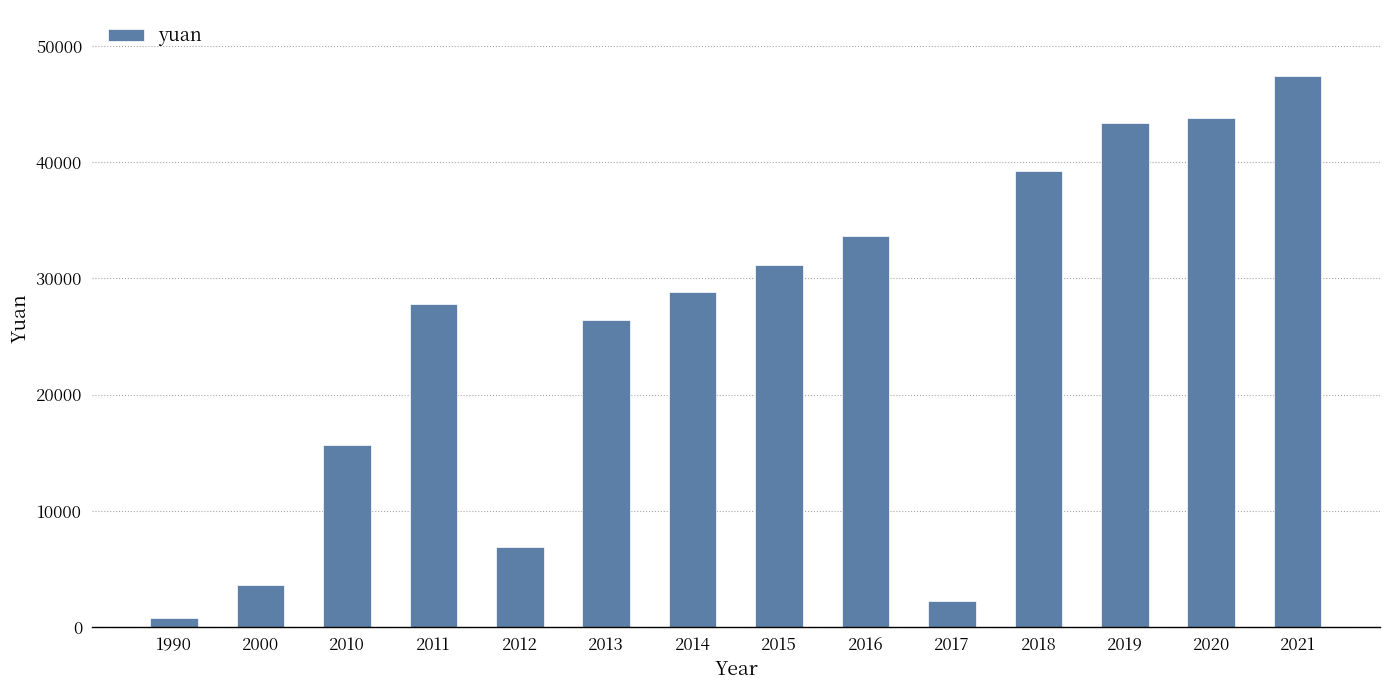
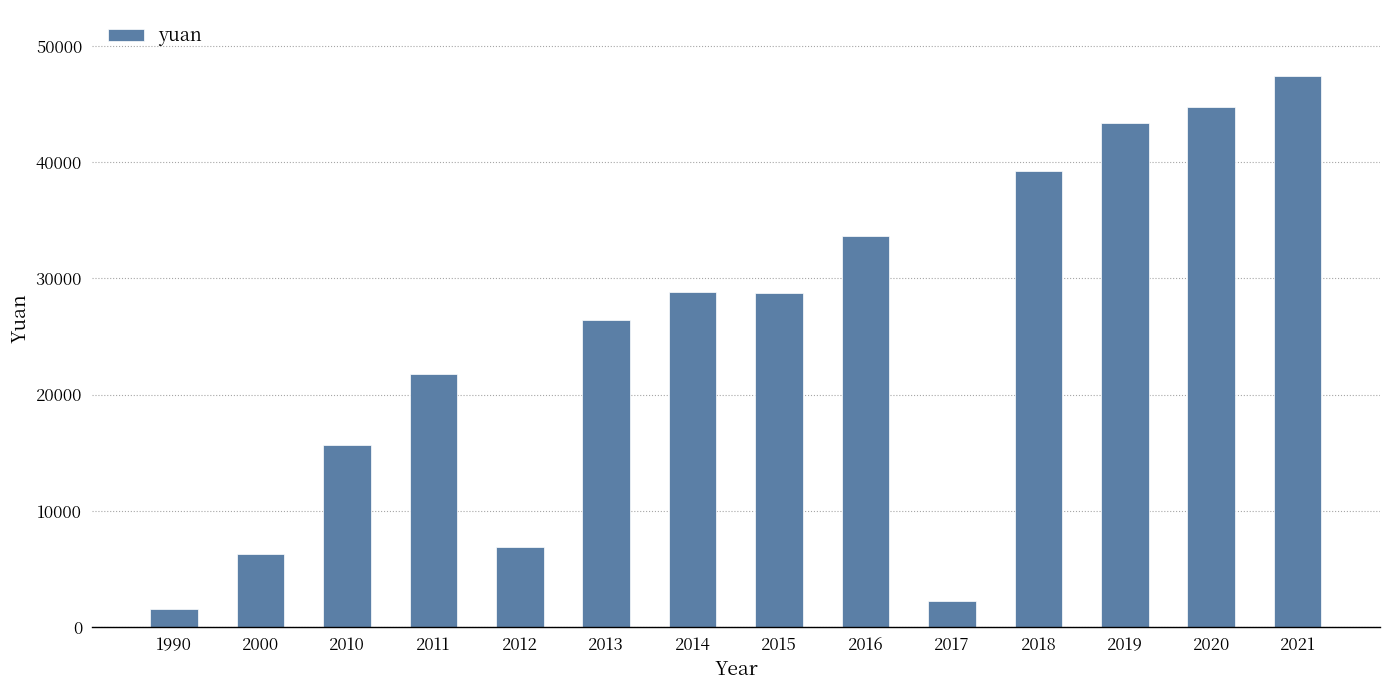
  {
-   "1990": 800,
-   "2000": 3600,
+   "1990": 1500,
+   "2000": 6300,
    "2010": 15700,
-   "2011": 27800,
+   "2011": 21800,
    "2012": 6900,
    "2013": 26500,
    "2014": 28800,
-   "2015": 31200,
+   "2015": 28700,
    "2016": 33600,
    "2017": 2300,
    "2018": 39300,
    "2019": 43400,
-   "2020": 43800,
+   "2020": 44700,
    "2021": 47400
  }
